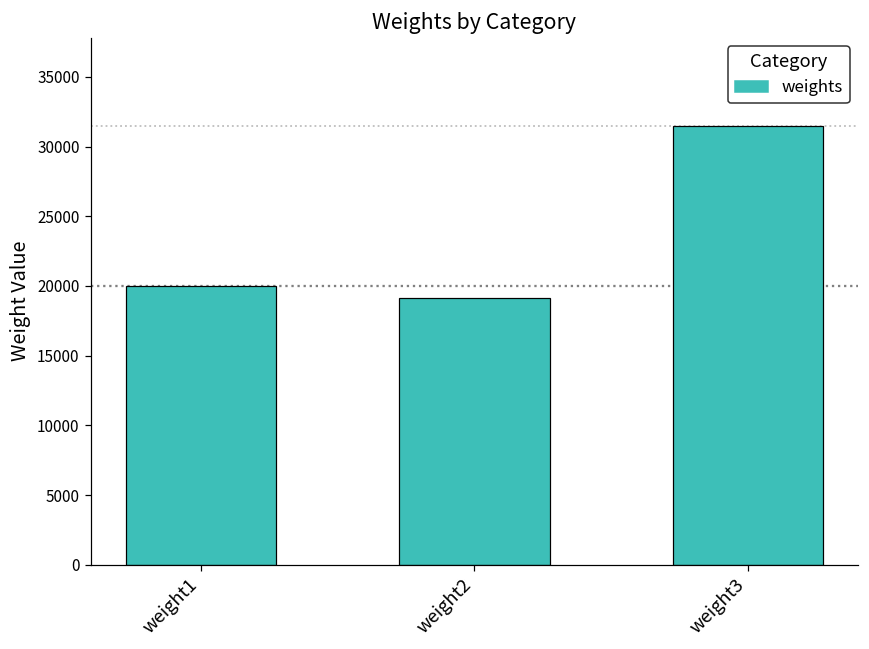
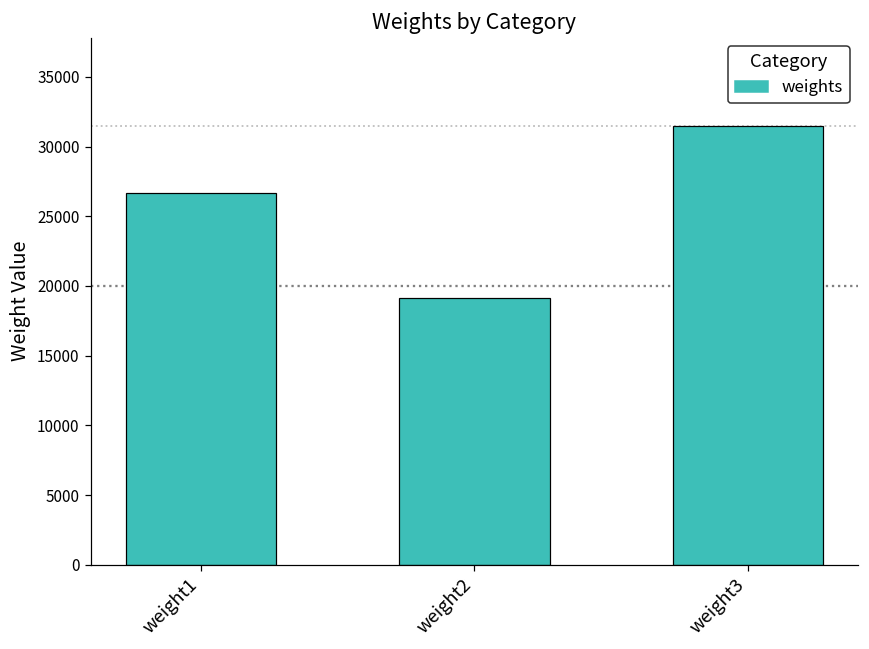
  {
-   "weight1": 20000,
+   "weight1": 26700,
    "weight2": 19100,
    "weight3": 31500
  }
